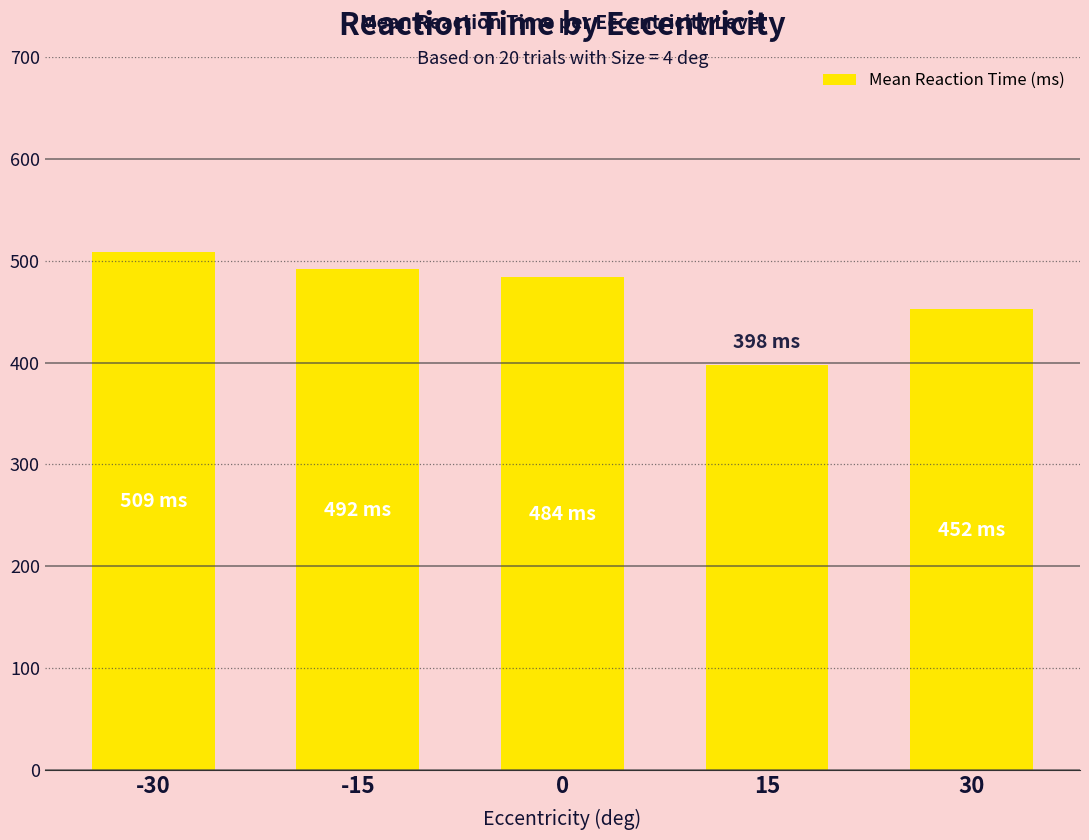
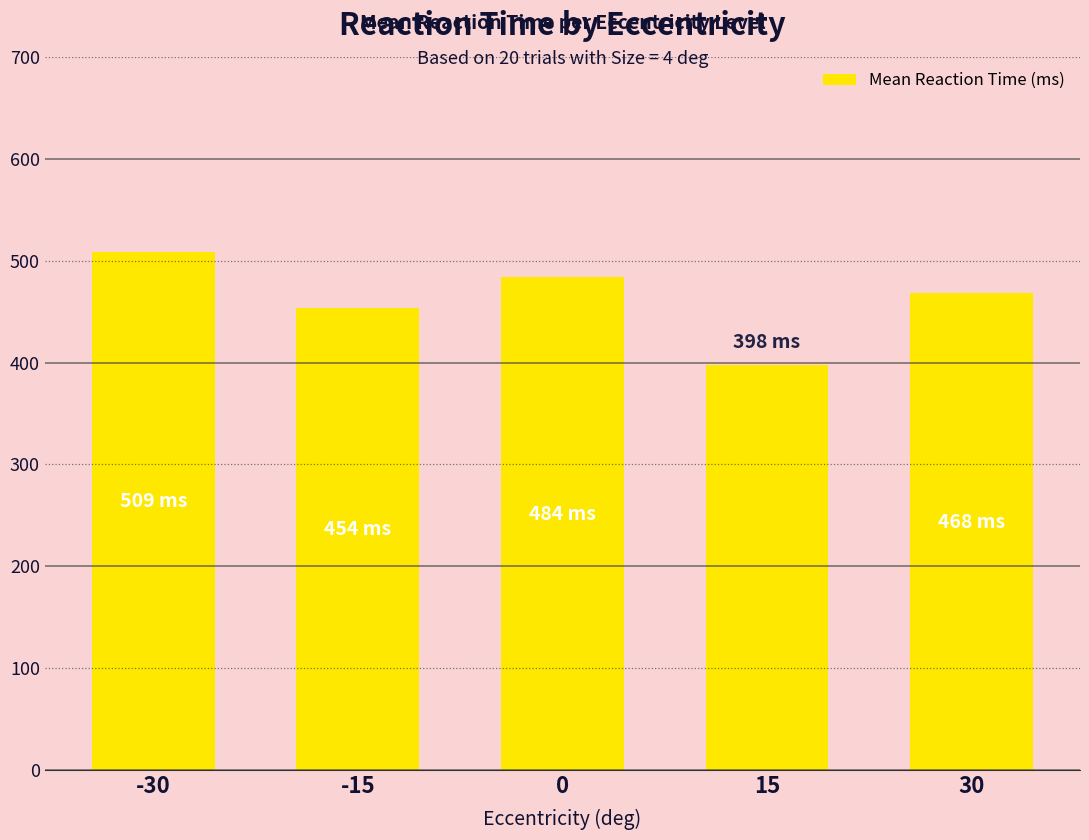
  {
    "-30": 509,
-   "-15": 492,
+   "-15": 454,
    "0": 484,
    "15": 398,
-   "30": 452
+   "30": 468
  }
